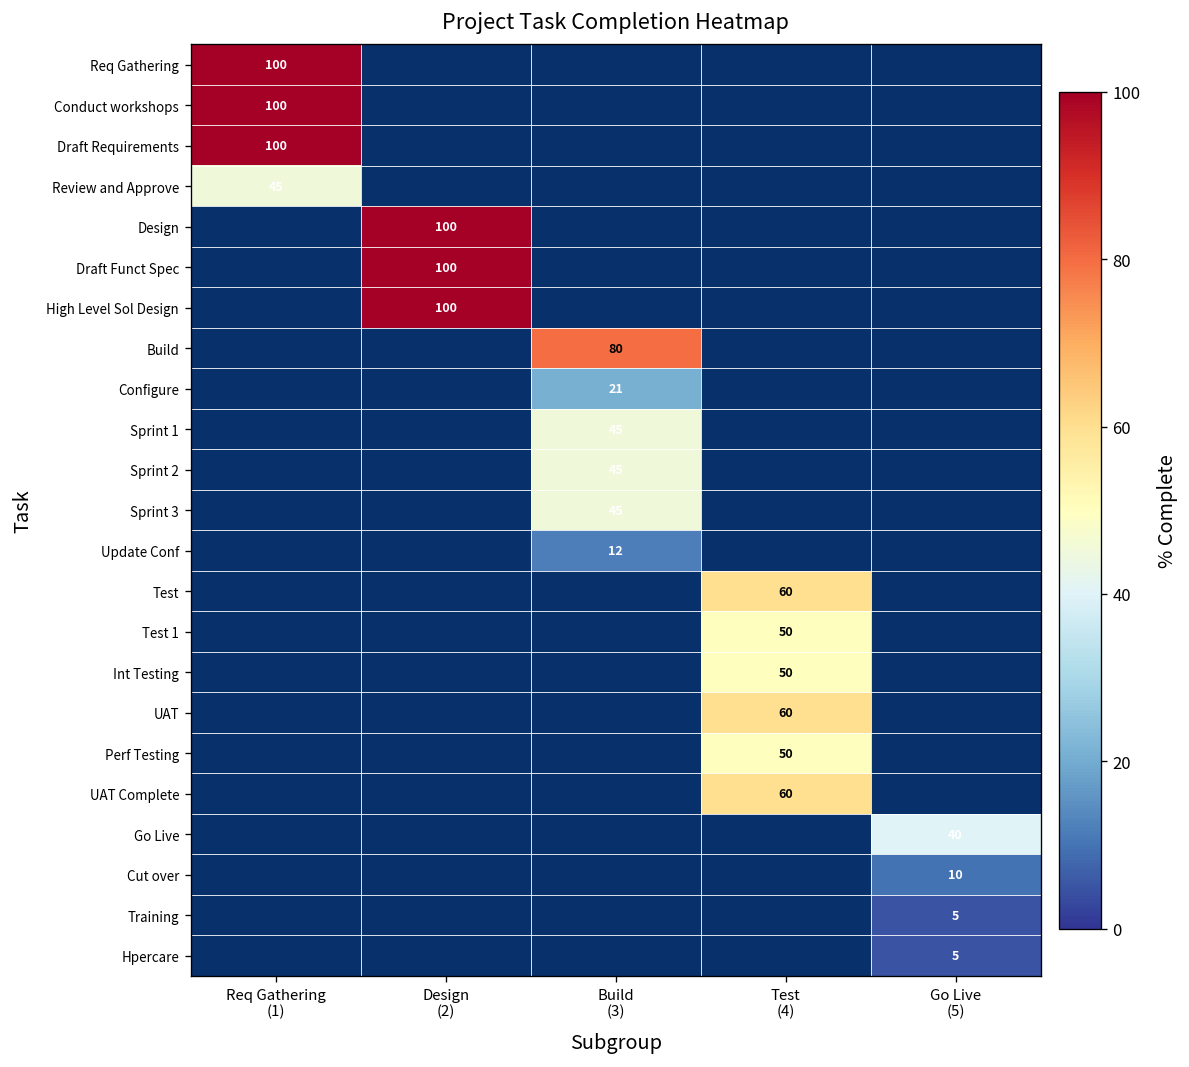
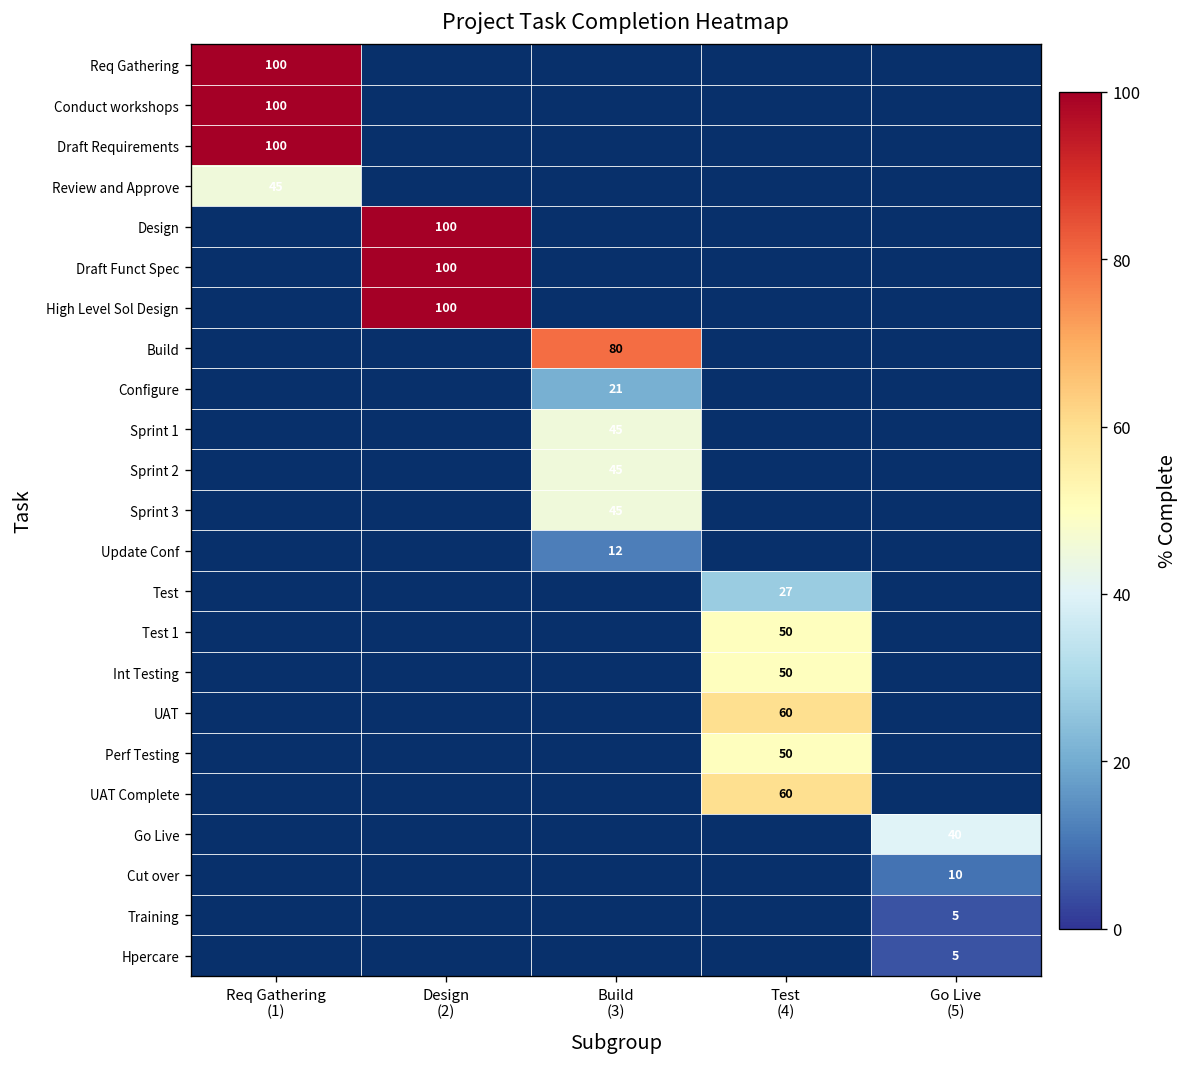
  {
    "Req Gathering": {
      "Req Gathering (1)": 100
    },
    "Conduct workshops": {
      "Req Gathering (1)": 100
    },
    "Draft Requirements": {
      "Req Gathering (1)": 100
    },
    "Design": {
      "Design (2)": 100
    },
    "Draft Funct Spec": {
      "Design (2)": 100
    },
    "High Level Sol Design": {
      "Design (2)": 100
    },
    "Build": {
      "Build (3)": 80
    },
    "Configure": {
      "Build (3)": 21
    },
    "Update Conf": {
      "Build (3)": 12
    },
    "Test": {
-     "Test (4)": 60
+     "Test (4)": 27
    },
    "Test 1": {
      "Test (4)": 50
    },
    "Int Testing": {
      "Test (4)": 50
    },
    "UAT": {
      "Test (4)": 60
    },
    "Perf Testing": {
      "Test (4)": 50
    },
    "UAT Complete": {
      "Test (4)": 60
    },
    "Cut over": {
      "Go Live (5)": 10
    },
    "Training": {
      "Go Live (5)": 5
    },
    "Hpercare": {
      "Go Live (5)": 5
    }
  }
